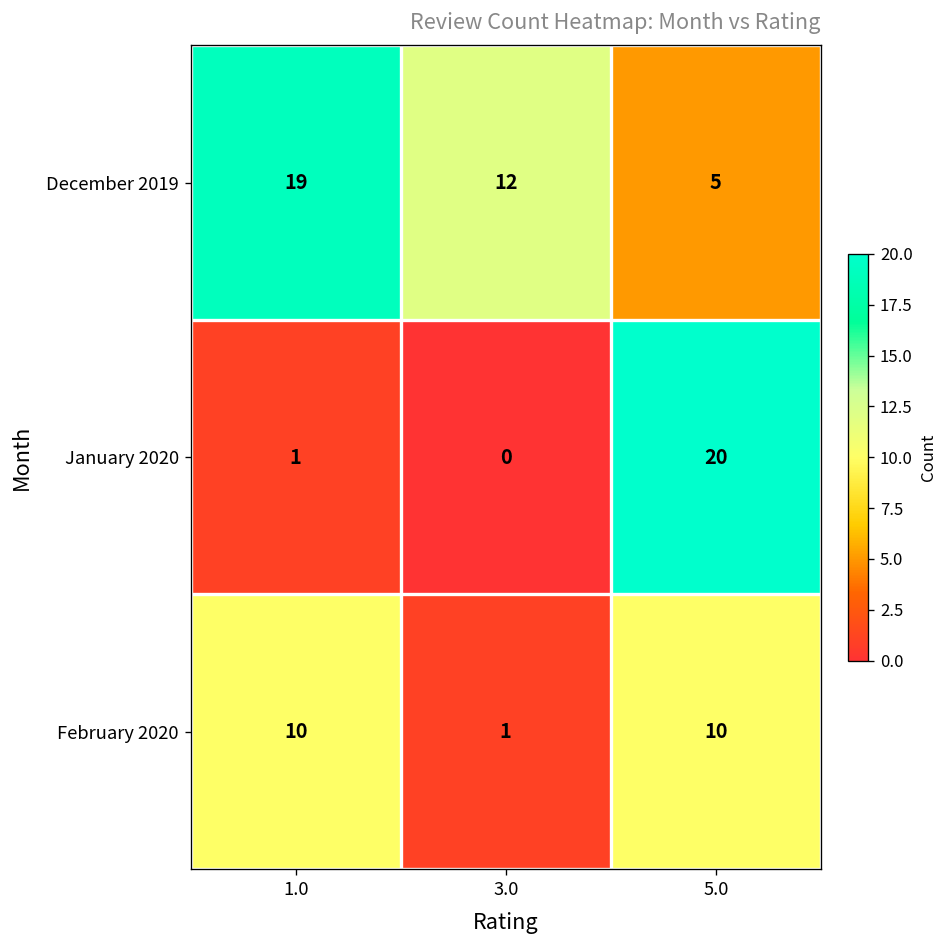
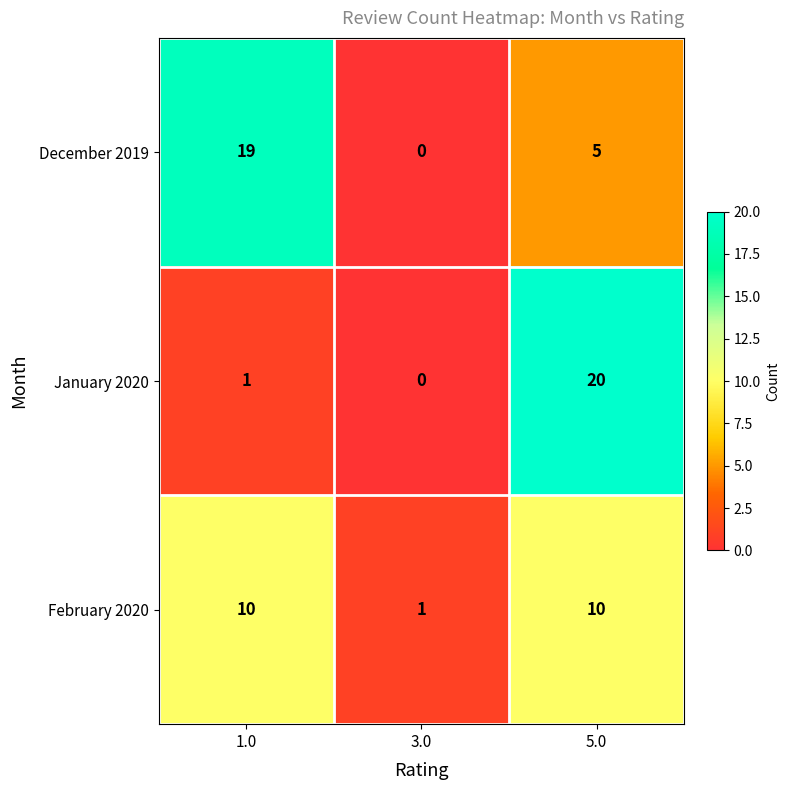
  {
    "December 2019": {
      "1.0": 19,
-     "3.0": 12,
+     "3.0": 0,
      "5.0": 5
    },
    "January 2020": {
      "1.0": 1,
      "3.0": 0,
      "5.0": 20
    },
    "February 2020": {
      "1.0": 10,
      "3.0": 1,
      "5.0": 10
    }
  }
